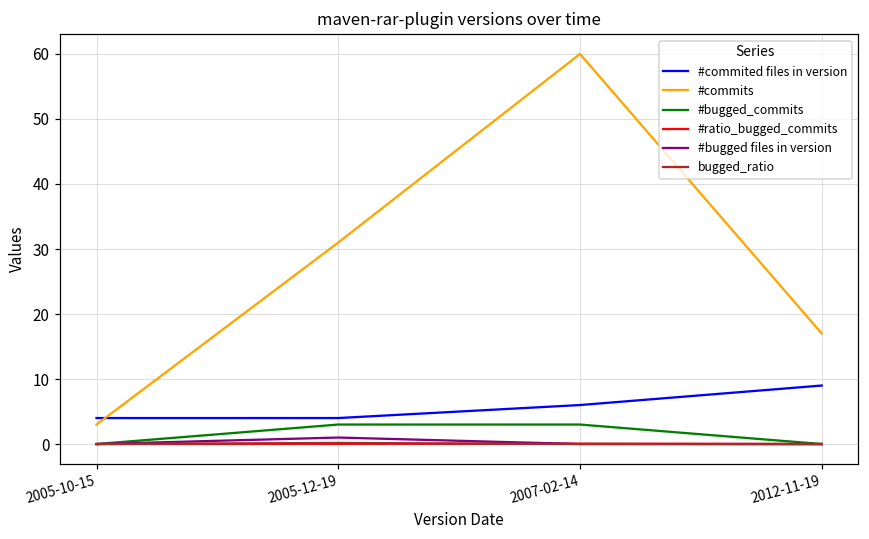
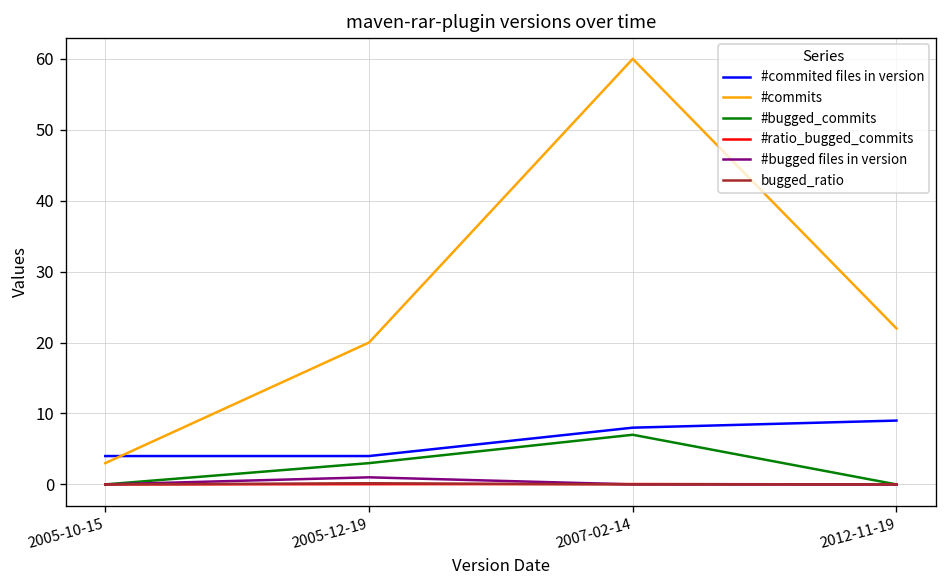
  {
    "#commited files in version": {
      "2005-10-15": 4,
      "2005-12-19": 4,
-     "2007-02-14": 6,
+     "2007-02-14": 8,
      "2012-11-19": 9
    },
    "#commits": {
      "2005-10-15": 3,
-     "2005-12-19": 31,
+     "2005-12-19": 20,
      "2007-02-14": 60,
-     "2012-11-19": 17
+     "2012-11-19": 22
    },
    "#bugged_commits": {
      "2005-12-19": 3,
-     "2007-02-14": 3
+     "2007-02-14": 7
    },
    "#bugged files in version": {
      "2005-12-19": 1
    }
  }
